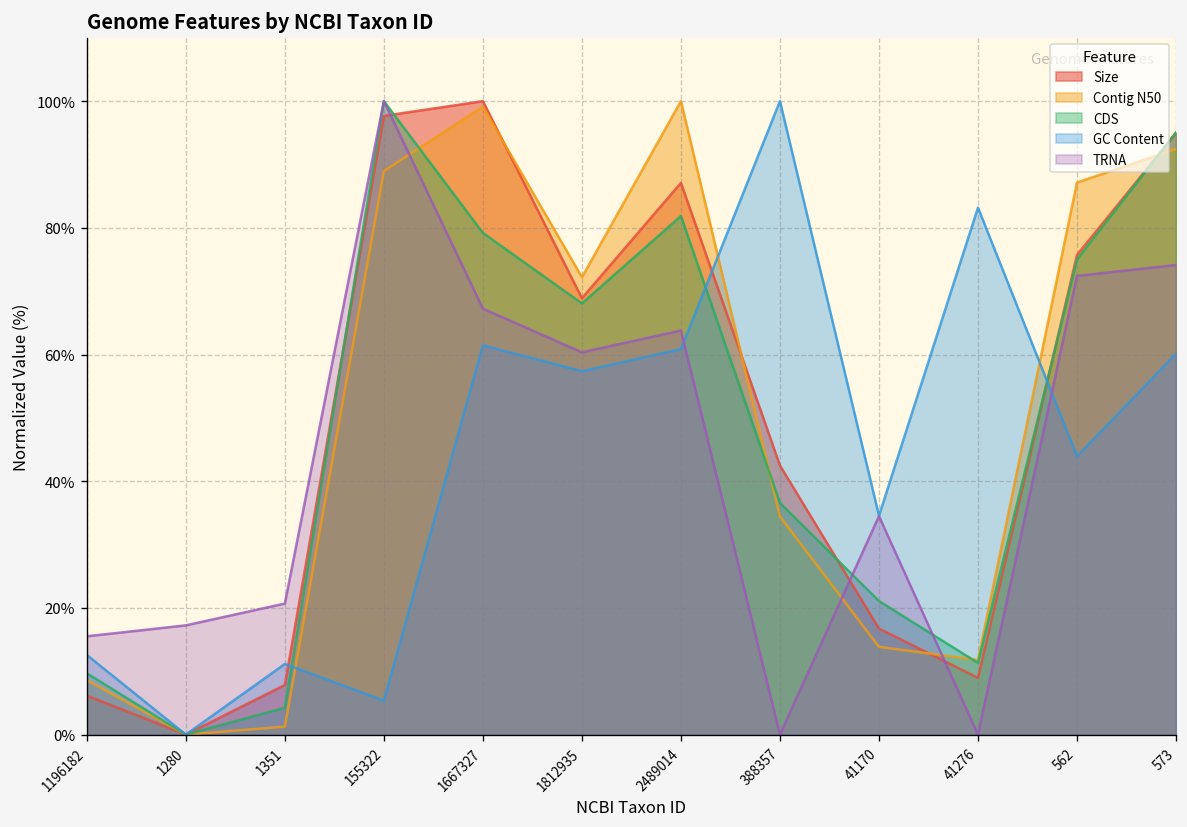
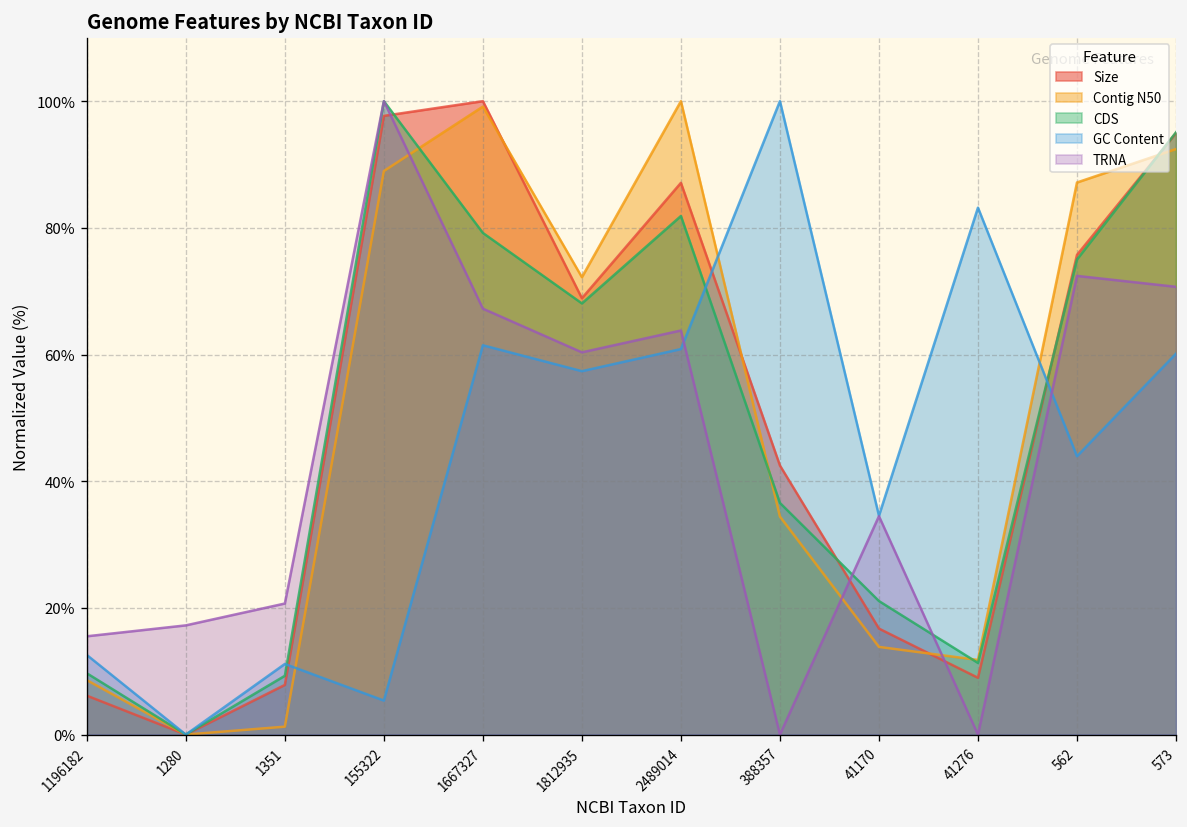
  {
    "Size": {
      "1196182": "6%",
      "1351": "8%",
      "155322": "98%",
      "1667327": "100%",
      "1812935": "69%",
      "2489014": "87%",
      "388357": "42%",
      "41170": "17%",
      "41276": "9%",
      "562": "76%"
    },
    "Contig N50": {
      "1196182": "9%",
      "1351": "1%",
      "155322": "89%",
      "1667327": "99%",
      "1812935": "72%",
      "2489014": "100%",
      "388357": "34%",
      "41170": "14%",
      "562": "87%",
      "573": "92%"
    },
    "CDS": {
      "1196182": "10%",
-     "1351": "4%",
+     "1351": "9%",
      "1667327": "79%",
      "1812935": "68%",
      "2489014": "82%",
      "388357": "37%",
      "41170": "21%",
      "562": "75%"
    },
    "GC Content": {
      "1196182": "13%",
      "1351": "11%",
      "155322": "5%",
      "1667327": "61%",
      "1812935": "57%",
      "2489014": "61%",
      "388357": "100%",
      "41276": "83%",
      "562": "44%",
      "573": "60%"
    },
    "TRNA": {
      "1196182": "16%",
      "1280": "17%",
      "1351": "21%",
      "1667327": "67%",
      "1812935": "60%",
      "2489014": "64%",
      "388357": "0%",
      "41276": "0%",
      "562": "72%",
-     "573": "74%"
+     "573": "71%"
    }
  }
